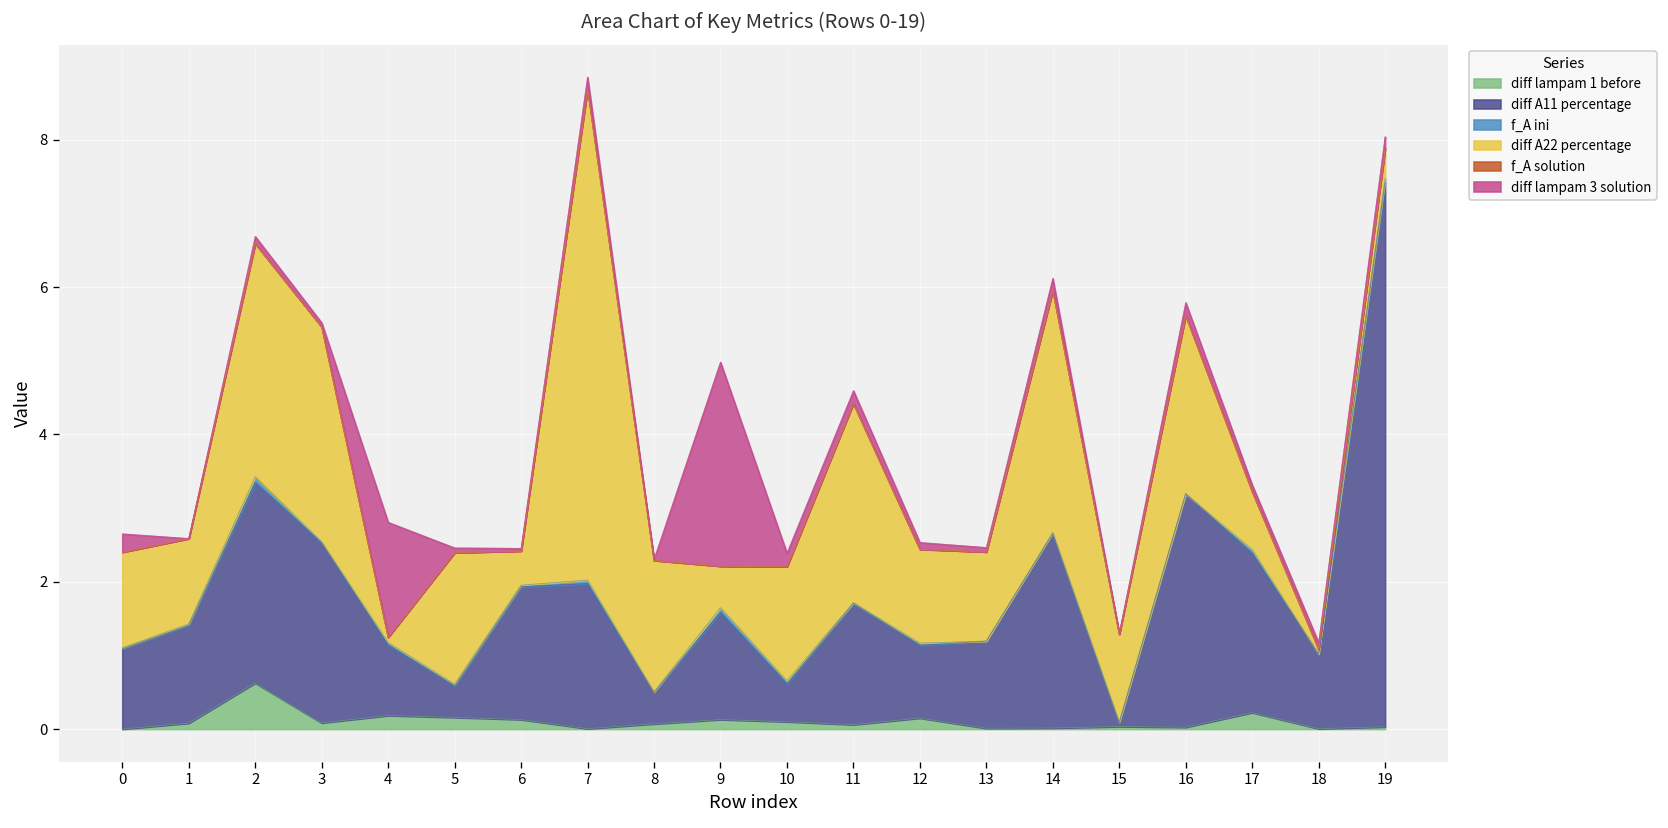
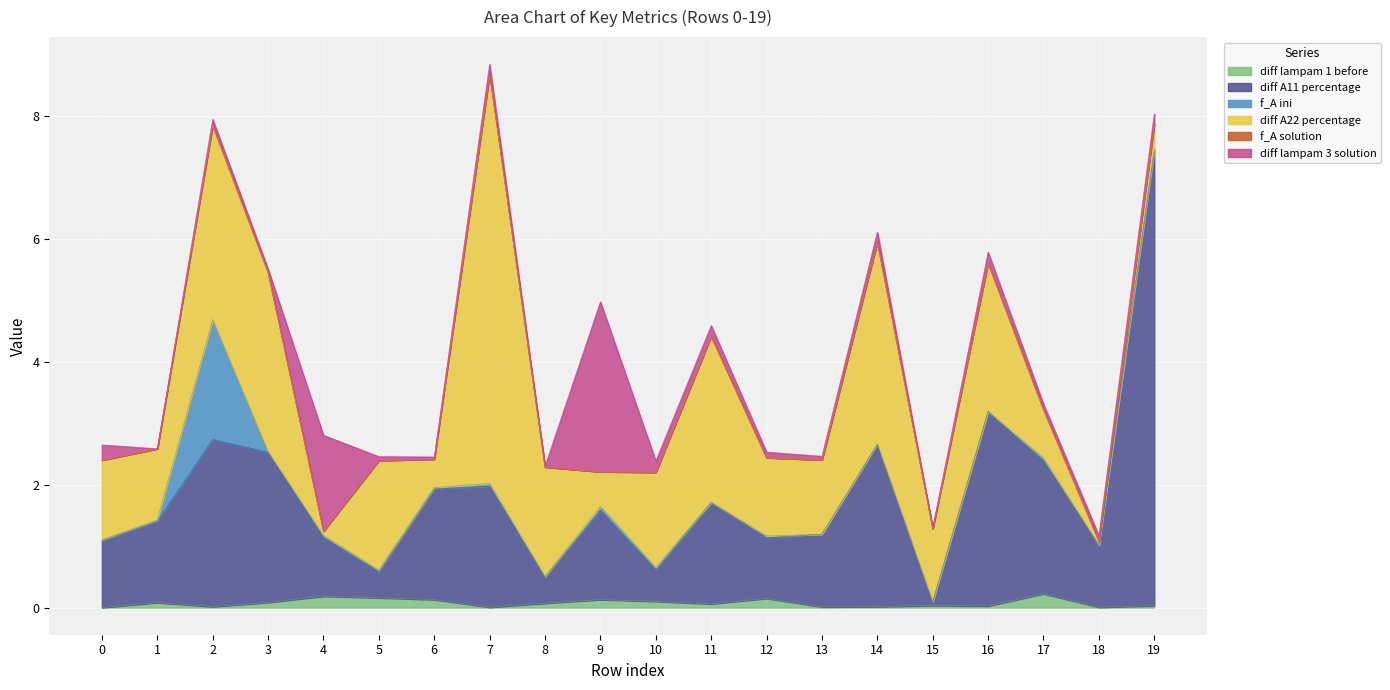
  {
    "diff lampam 1 before": {
      "0": 0.0,
      "1": 0.1,
-     "2": 0.6,
+     "2": 0.0,
      "3": 0.1,
      "4": 0.2,
      "5": 0.2,
      "6": 0.1,
      "7": 0.0,
      "8": 0.1,
      "9": 0.1,
      "10": 0.1,
      "11": 0.1,
      "12": 0.1,
      "13": 0.0,
      "14": 0.0,
      "15": 0.0,
      "16": 0.0,
      "17": 0.2,
      "18": 0.0,
      "19": 0.0
    },
    "diff A11 percentage": {
      "2": 2.7,
      "7": 2.0,
      "9": 1.5,
      "10": 0.5,
      "17": 2.2,
      "19": 7.4
    },
    "f_A ini": {
-     "2": 0.1,
+     "2": 2.0,
      "7": 0.0,
      "9": 0.1,
      "10": 0.0,
      "17": 0.1,
      "19": 0.0
    },
    "diff lampam 3 solution": {
      "0": 0.2,
      "2": 0.1,
      "3": 0.1,
      "4": 1.6,
      "5": 0.1,
      "7": 0.2,
      "9": 2.8,
      "10": 0.2,
      "11": 0.2,
      "12": 0.1,
      "13": 0.1,
      "14": 0.2,
      "16": 0.2,
      "17": 0.1,
      "18": 0.1,
      "19": 0.2
    }
  }
